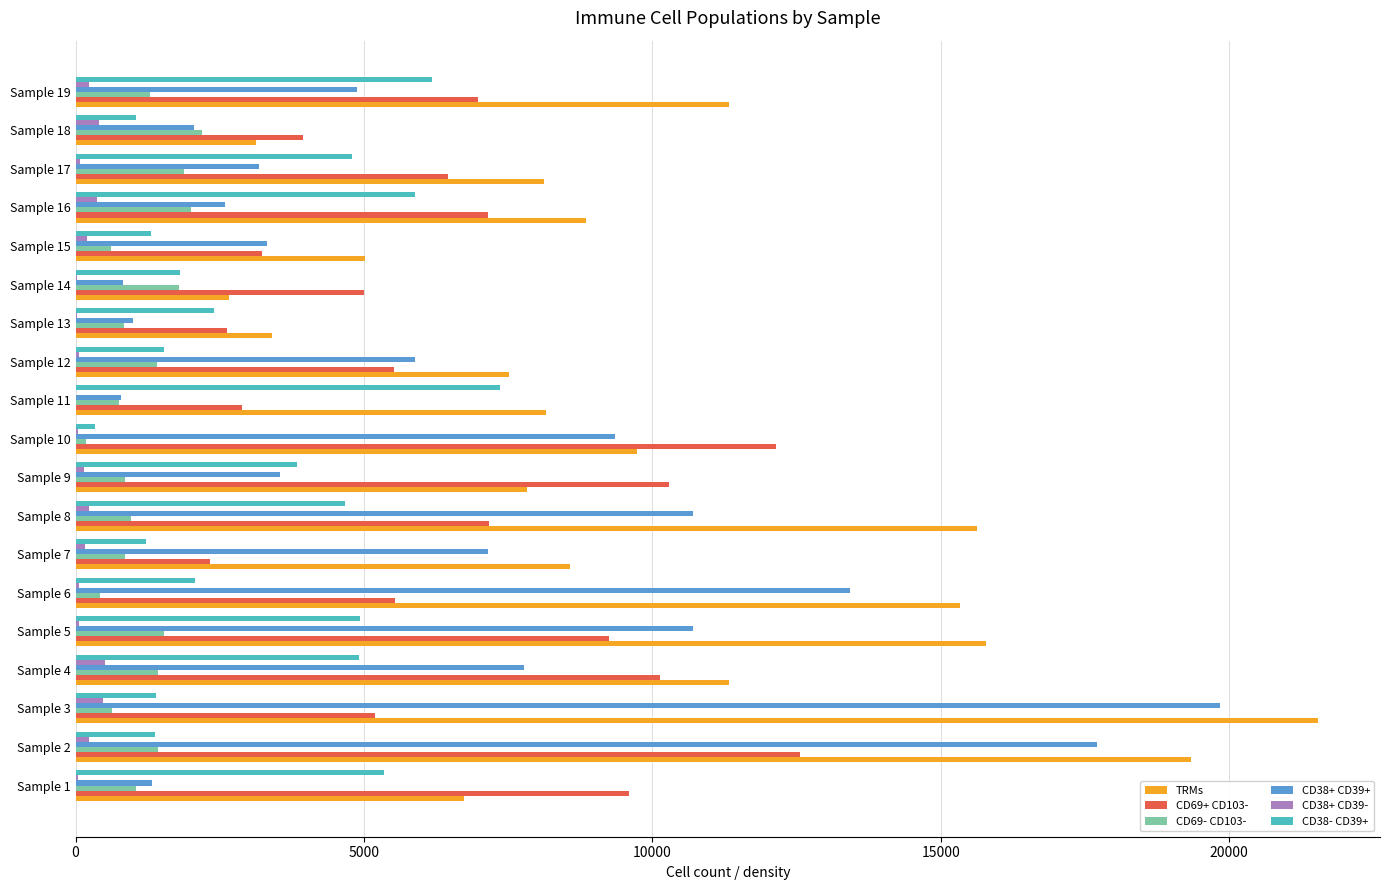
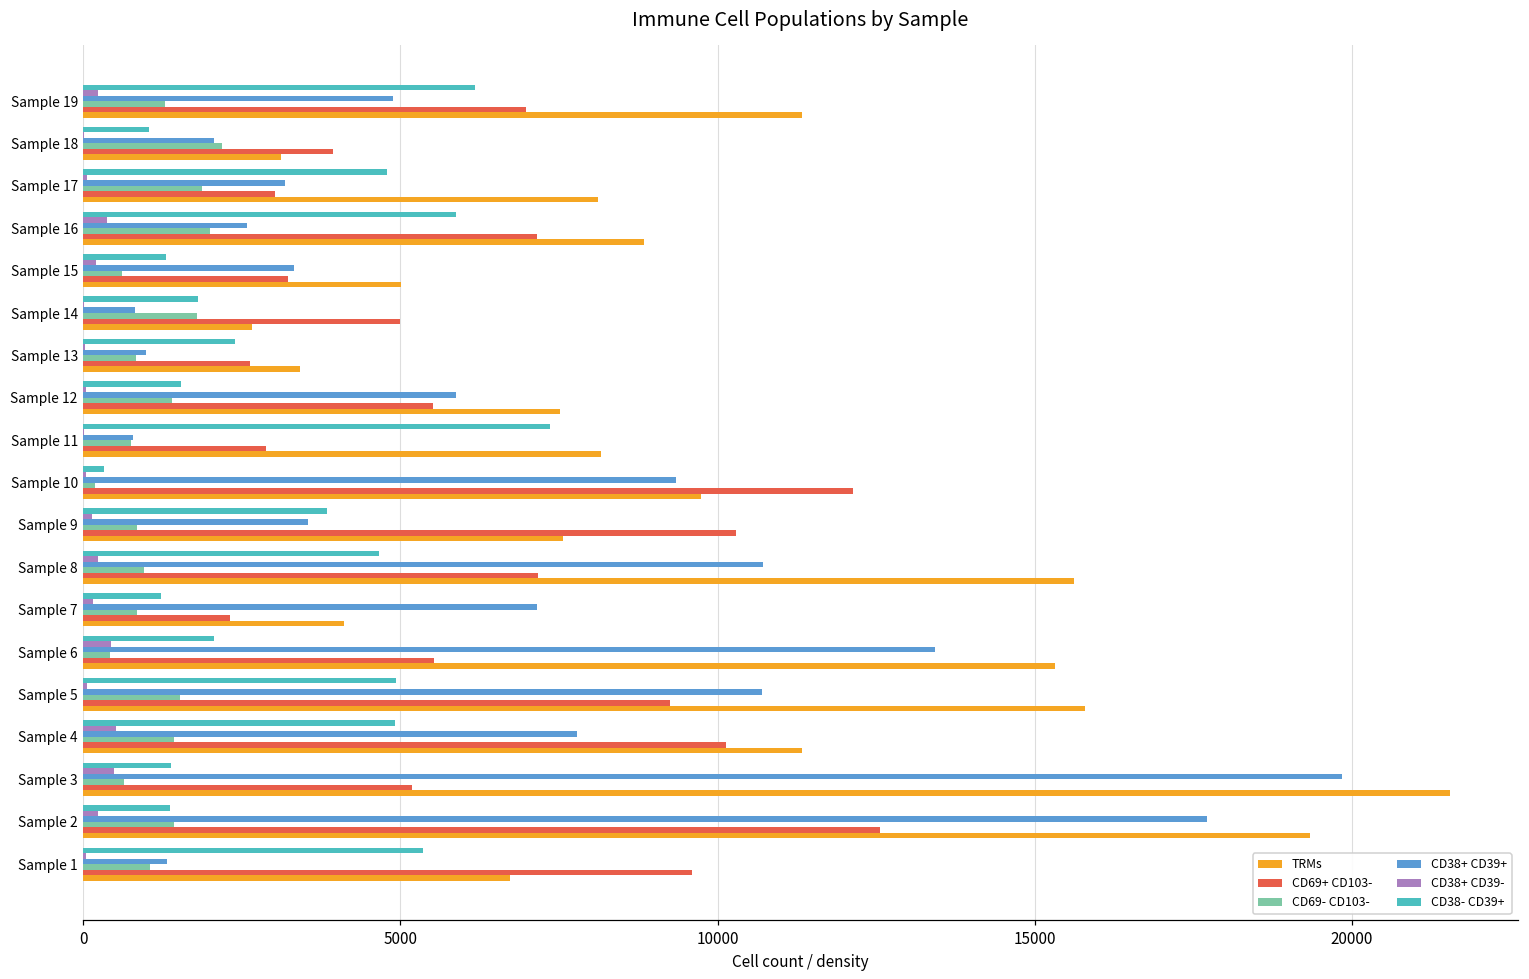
  {
    "TRMs": {
      "Sample 19": 11300,
      "Sample 18": 3100,
      "Sample 17": 8100,
      "Sample 16": 8800,
      "Sample 15": 5000,
      "Sample 14": 2700,
      "Sample 13": 3400,
      "Sample 12": 7500,
      "Sample 11": 8200,
      "Sample 10": 9700,
-     "Sample 9": 7800,
+     "Sample 9": 7600,
      "Sample 8": 15600,
-     "Sample 7": 8600,
+     "Sample 7": 4100,
      "Sample 6": 15300,
      "Sample 5": 15800,
      "Sample 4": 11300,
      "Sample 3": 21500,
      "Sample 2": 19300,
      "Sample 1": 6700
    },
    "CD69+ CD103-": {
      "Sample 19": 7000,
      "Sample 18": 3900,
-     "Sample 17": 6500,
+     "Sample 17": 3000,
      "Sample 16": 7100,
      "Sample 15": 3200,
      "Sample 14": 5000,
      "Sample 13": 2600,
      "Sample 12": 5500,
      "Sample 11": 2900,
      "Sample 10": 12100,
      "Sample 9": 10300,
      "Sample 8": 7200,
      "Sample 7": 2300,
      "Sample 6": 5500,
      "Sample 5": 9300,
      "Sample 4": 10100,
      "Sample 3": 5200,
      "Sample 2": 12600,
      "Sample 1": 9600
    },
    "CD38+ CD39-": {
      "Sample 19": 200,
-     "Sample 18": 400,
+     "Sample 18": 0,
      "Sample 17": 100,
      "Sample 16": 400,
      "Sample 15": 200,
      "Sample 12": 100,
      "Sample 10": 0,
      "Sample 9": 100,
      "Sample 8": 200,
      "Sample 7": 200,
-     "Sample 6": 100,
+     "Sample 6": 400,
      "Sample 5": 100,
      "Sample 4": 500,
      "Sample 3": 500,
      "Sample 2": 200,
      "Sample 1": 0
    }
  }
